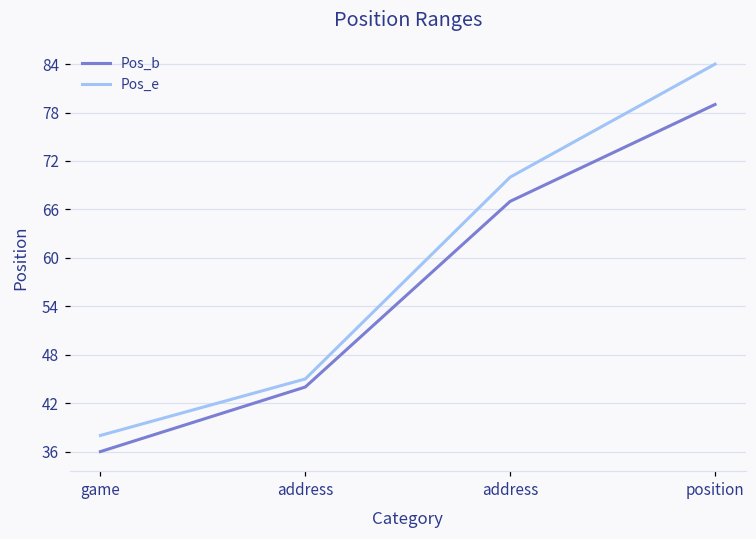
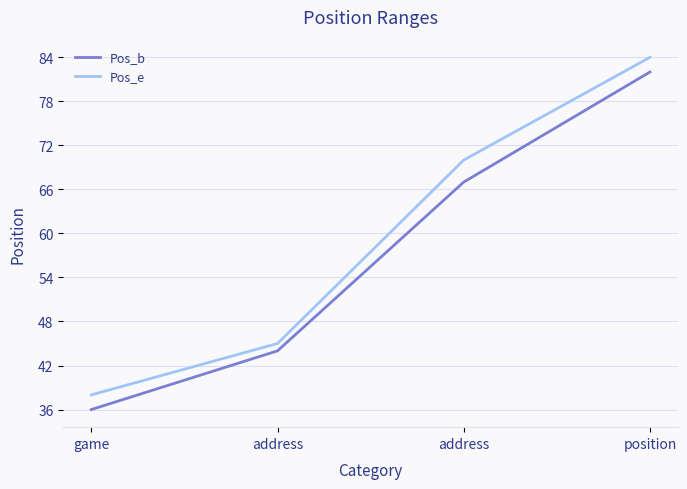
  {
    "Pos_b": {
      "game": 36,
-     "position": 79
+     "position": 82
    },
    "Pos_e": {
      "game": 38,
      "position": 84
    }
  }
